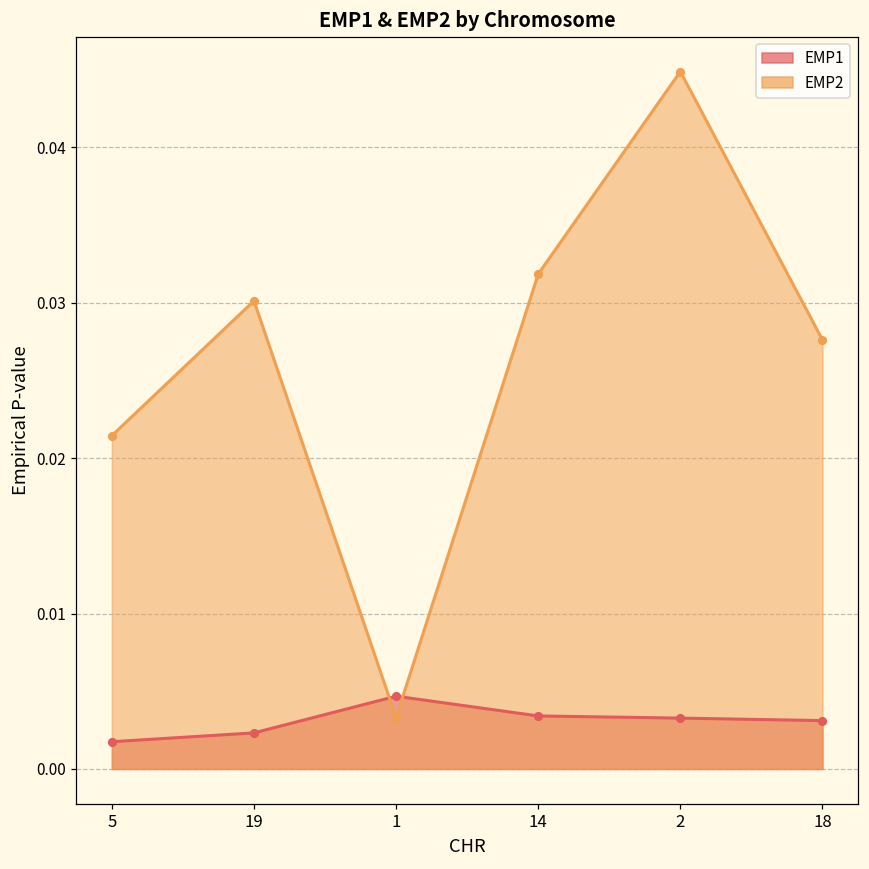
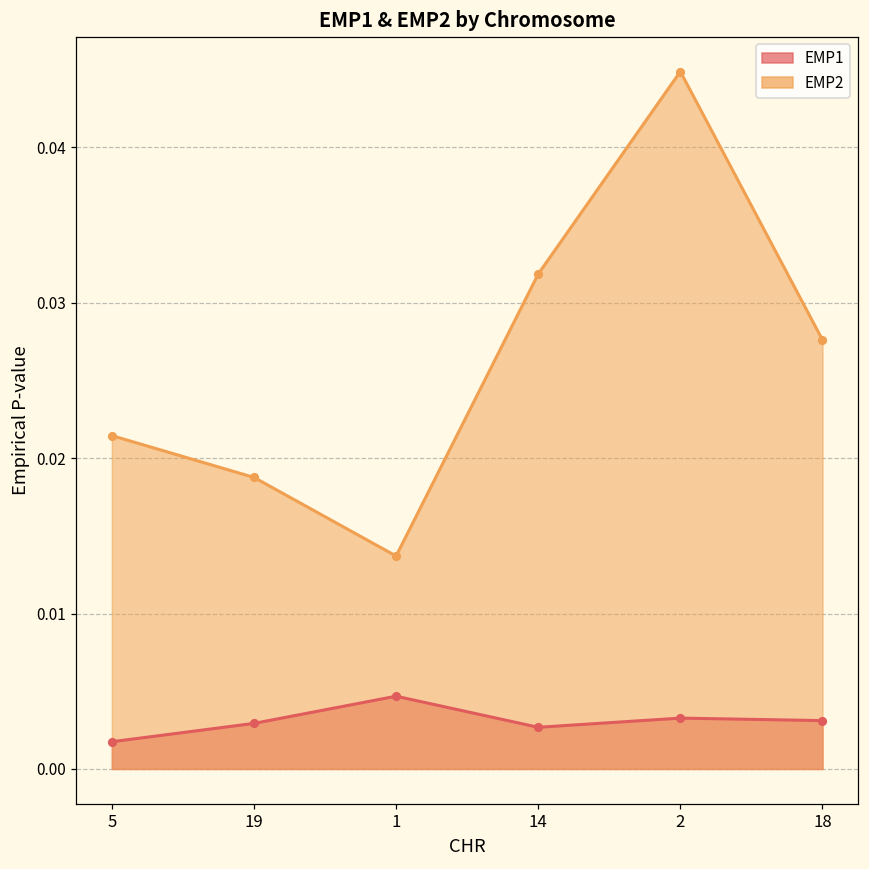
  {
    "EMP1": {
      "5": 0.0018,
-     "19": 0.0023,
+     "19": 0.0029,
      "1": 0.0047,
-     "14": 0.0034,
+     "14": 0.0027,
      "2": 0.0033,
      "18": 0.0031
    },
    "EMP2": {
      "5": 0.0215,
-     "19": 0.0301,
-     "1": 0.0033,
+     "19": 0.0188,
+     "1": 0.0137,
      "14": 0.0319,
      "2": 0.0449,
      "18": 0.0276
    }
  }
